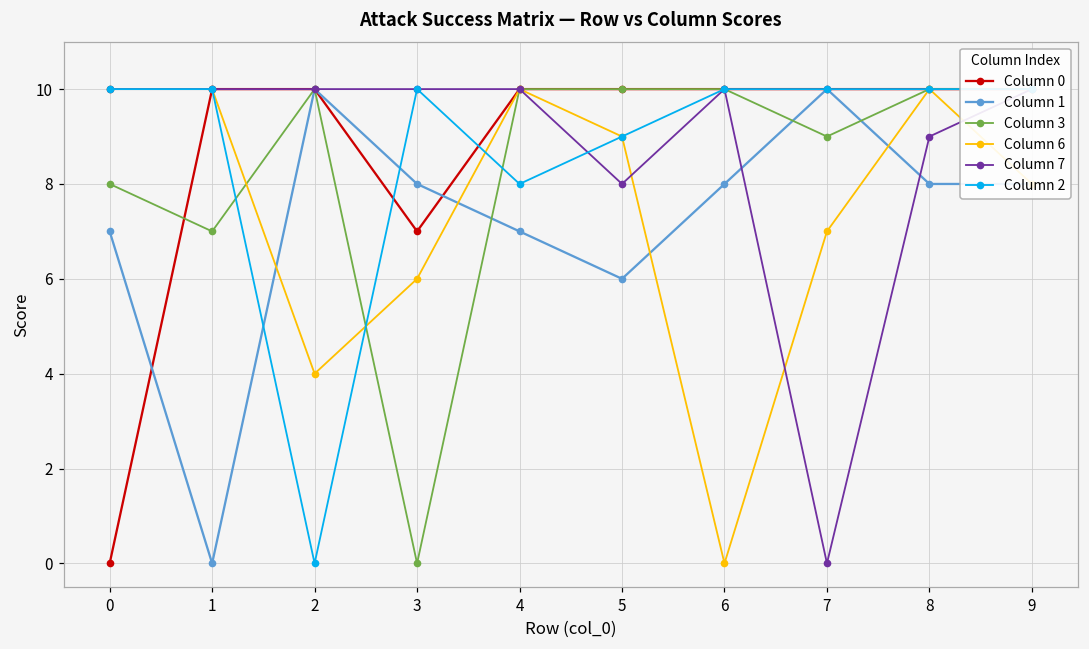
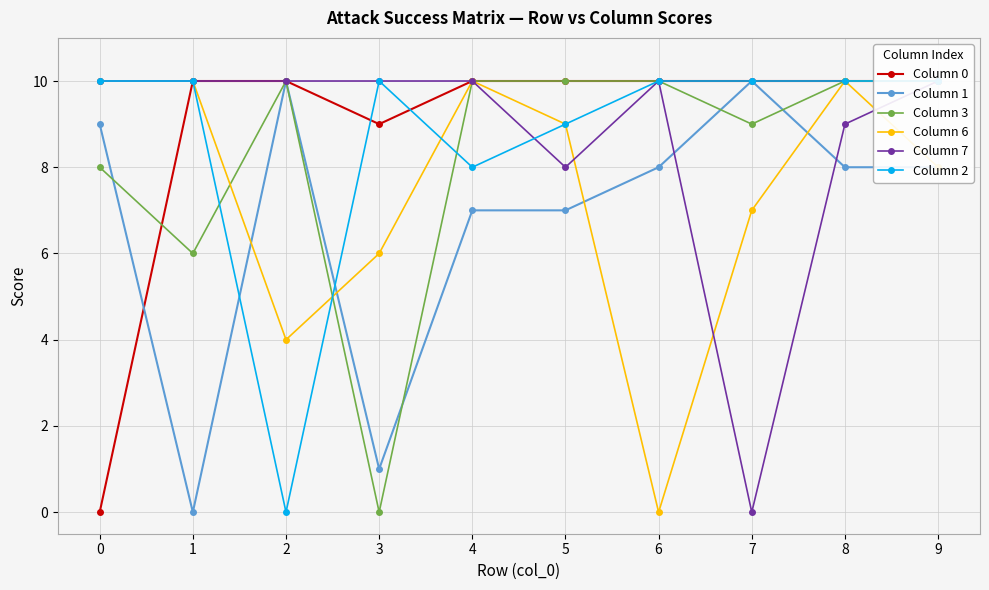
  {
    "Column 0": {
      "0": 0,
-     "3": 7
+     "3": 9
    },
    "Column 1": {
-     "0": 7,
+     "0": 9,
      "1": 0,
-     "3": 8,
+     "3": 1,
      "4": 7,
-     "5": 6,
+     "5": 7,
      "6": 8,
      "8": 8
    },
    "Column 3": {
      "0": 8,
-     "1": 7,
+     "1": 6,
      "3": 0,
      "7": 9
    },
    "Column 6": {
      "2": 4,
      "3": 6,
      "6": 0,
      "7": 7
    },
    "Column 7": {
      "5": 8,
      "7": 0,
      "8": 9
    },
    "Column 2": {
      "2": 0,
      "4": 8
    }
  }
